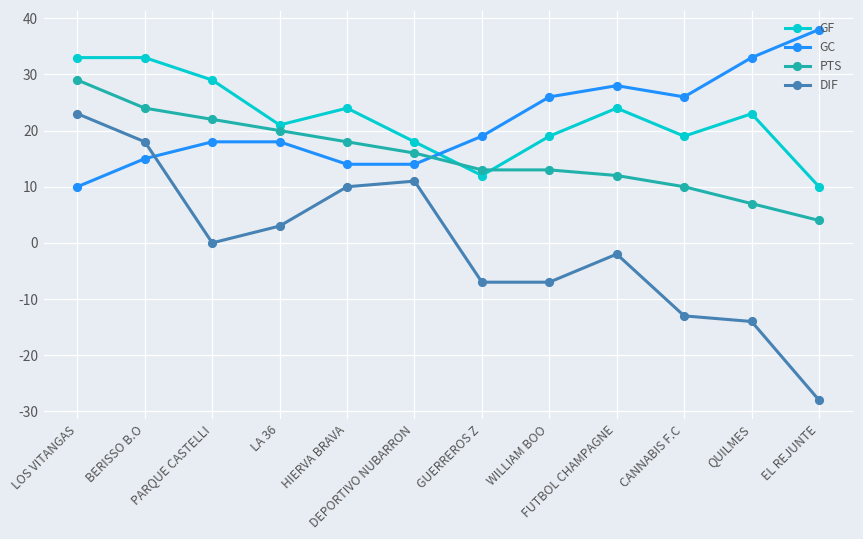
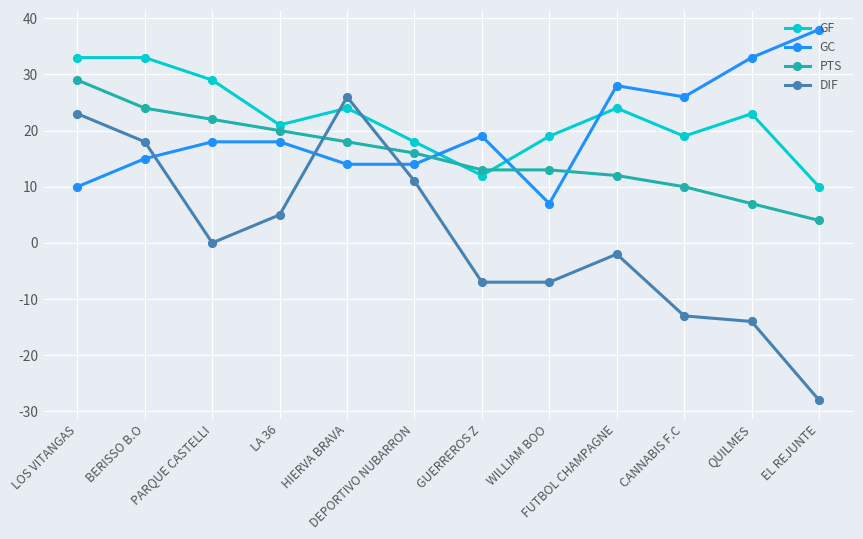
  {
    "GC": {
      "LOS VITANGAS": 10,
      "BERISSO B.O": 15,
      "PARQUE CASTELLI": 18,
      "LA 36": 18,
      "HIERVA BRAVA": 14,
      "DEPORTIVO NUBARRON": 14,
      "GUERREROS Z": 19,
-     "WILLIAM BOO": 26,
+     "WILLIAM BOO": 7,
      "FUTBOL CHAMPAGNE": 28,
      "CANNABIS F.C": 26,
      "QUILMES": 33,
      "EL REJUNTE": 38
    },
    "DIF": {
      "LOS VITANGAS": 23,
      "BERISSO B.O": 18,
      "PARQUE CASTELLI": 0,
-     "LA 36": 3,
-     "HIERVA BRAVA": 10,
+     "LA 36": 5,
+     "HIERVA BRAVA": 26,
      "DEPORTIVO NUBARRON": 11,
      "GUERREROS Z": -7,
      "WILLIAM BOO": -7,
      "FUTBOL CHAMPAGNE": -2,
      "CANNABIS F.C": -13,
      "QUILMES": -14,
      "EL REJUNTE": -28
    }
  }
